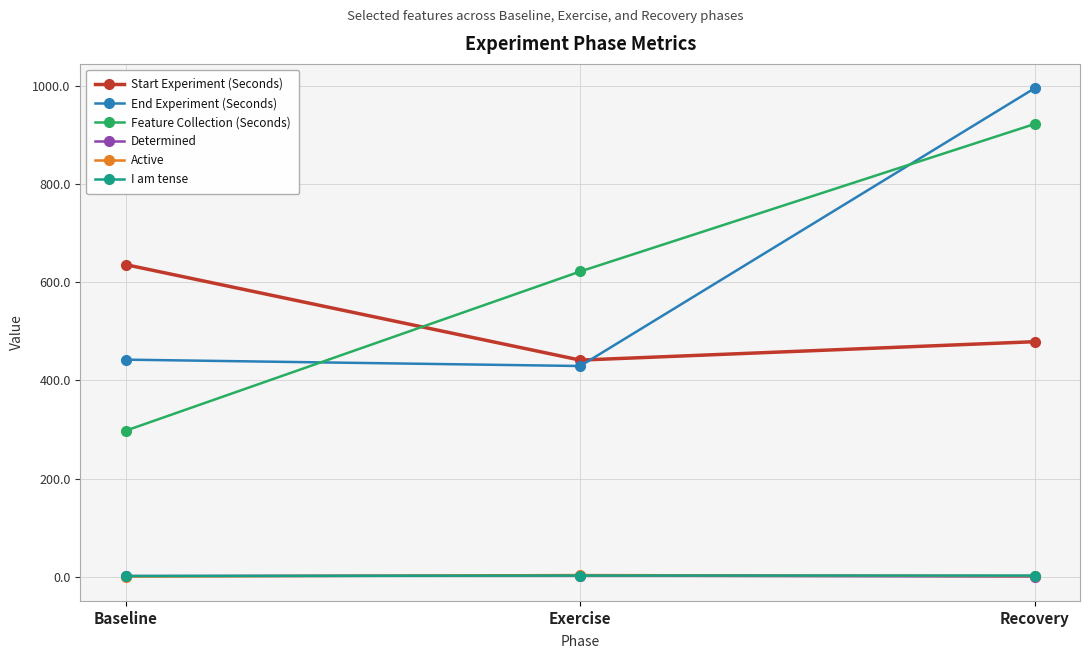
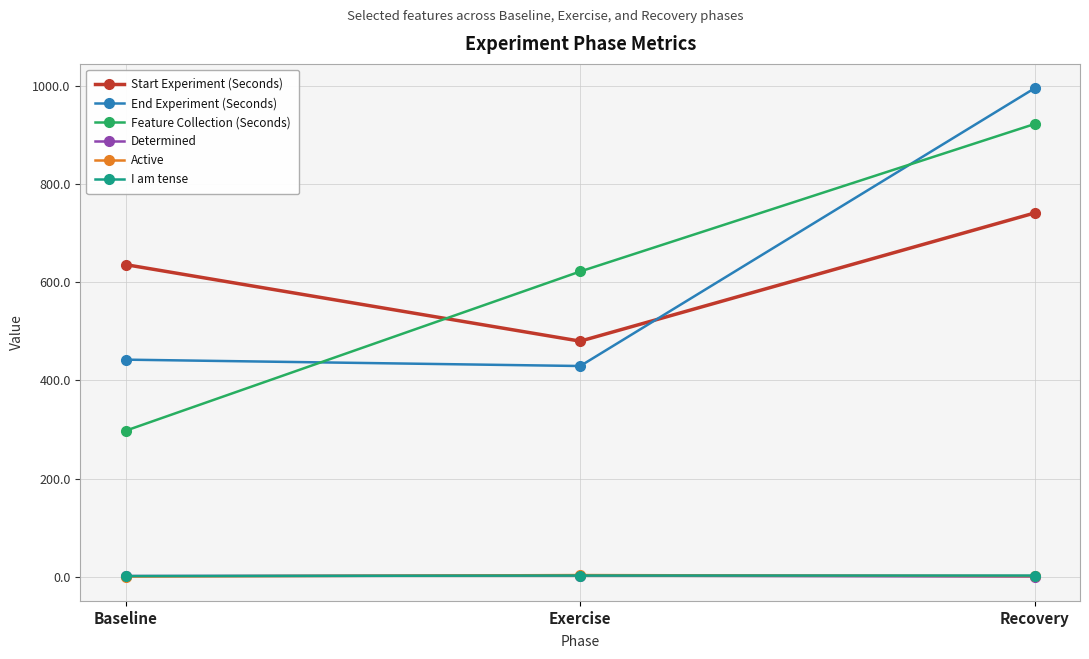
  {
    "Start Experiment (Seconds)": {
      "Baseline": 640,
-     "Exercise": 440,
-     "Recovery": 480
+     "Exercise": 480,
+     "Recovery": 740
    },
    "End Experiment (Seconds)": {
      "Baseline": 440,
      "Exercise": 430,
      "Recovery": 990
    }
  }
